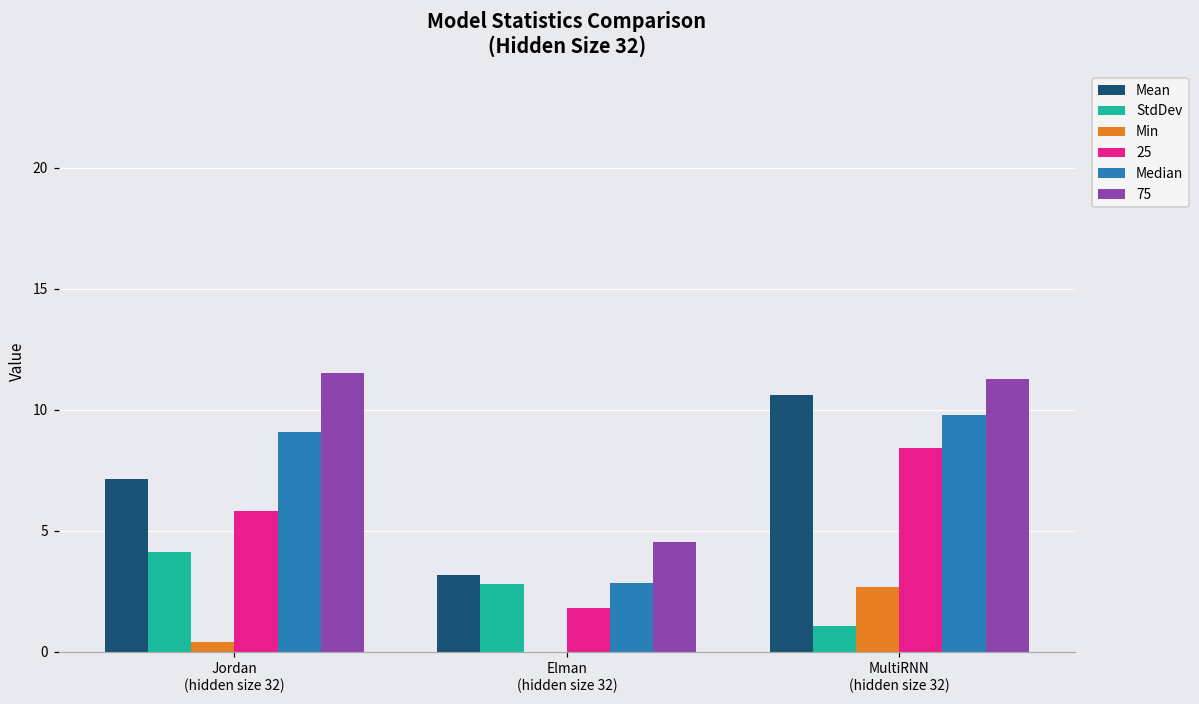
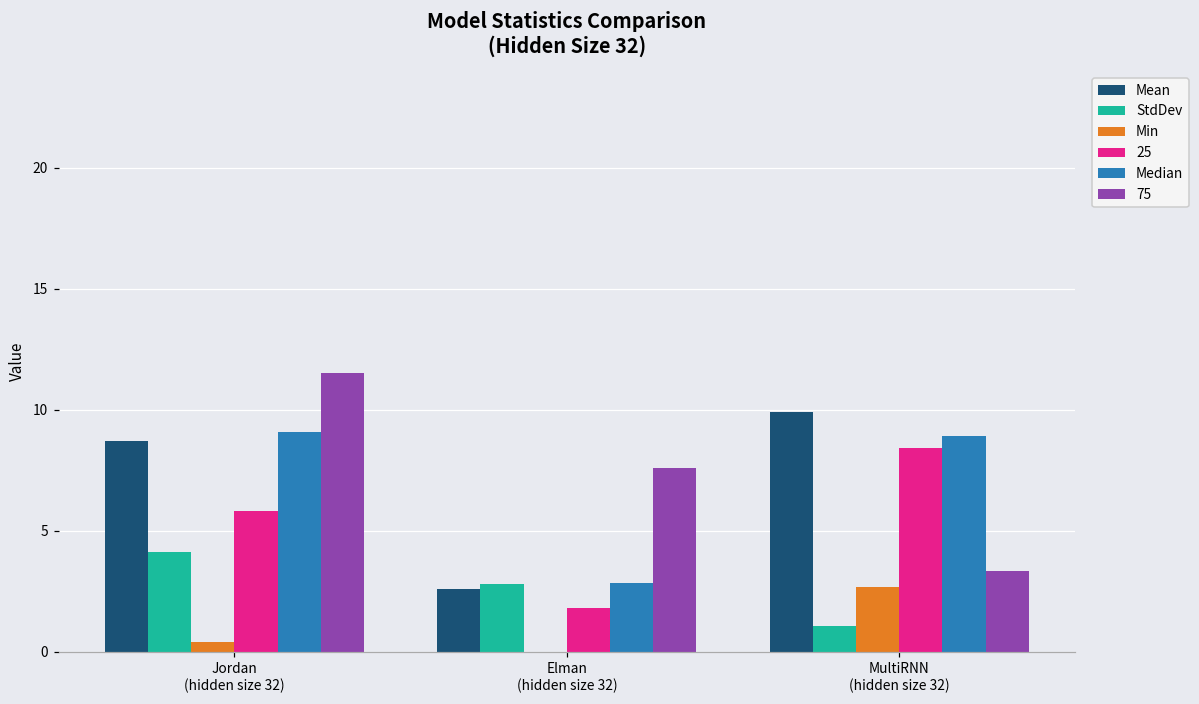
  {
    "Mean": {
-     "Jordan (hidden size 32)": 7.1,
-     "Elman (hidden size 32)": 3.2,
-     "MultiRNN (hidden size 32)": 10.6
+     "Jordan (hidden size 32)": 8.7,
+     "Elman (hidden size 32)": 2.6,
+     "MultiRNN (hidden size 32)": 9.9
    },
    "StdDev": {
      "Jordan (hidden size 32)": 4.1,
      "Elman (hidden size 32)": 2.8,
      "MultiRNN (hidden size 32)": 1.1
    },
    "Min": {
      "Jordan (hidden size 32)": 0.4,
      "Elman (hidden size 32)": 0.0,
      "MultiRNN (hidden size 32)": 2.7
    },
    "25": {
      "Jordan (hidden size 32)": 5.8,
      "Elman (hidden size 32)": 1.8,
      "MultiRNN (hidden size 32)": 8.4
    },
    "Median": {
      "Jordan (hidden size 32)": 9.1,
      "Elman (hidden size 32)": 2.8,
-     "MultiRNN (hidden size 32)": 9.8
+     "MultiRNN (hidden size 32)": 8.9
    },
    "75": {
      "Jordan (hidden size 32)": 11.5,
-     "Elman (hidden size 32)": 4.5,
-     "MultiRNN (hidden size 32)": 11.3
+     "Elman (hidden size 32)": 7.6,
+     "MultiRNN (hidden size 32)": 3.3
    }
  }
